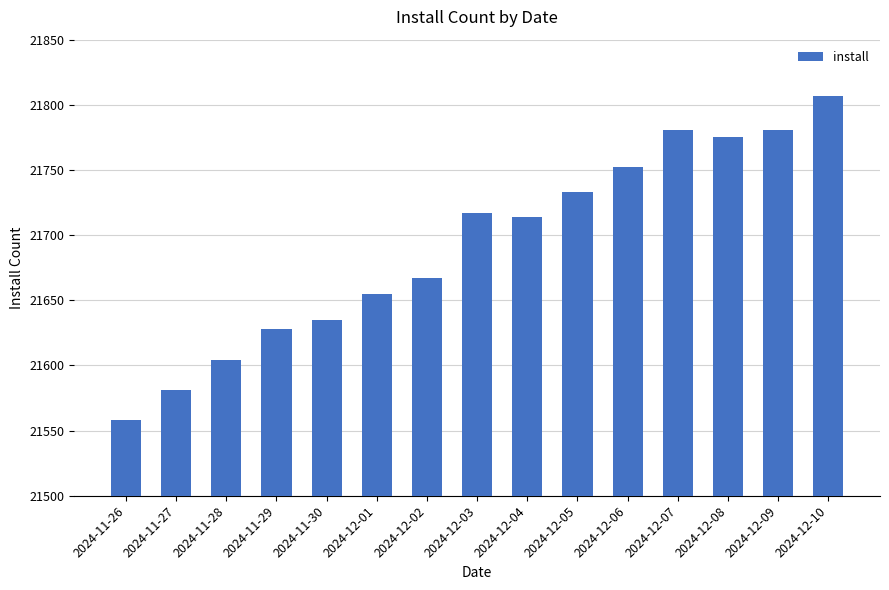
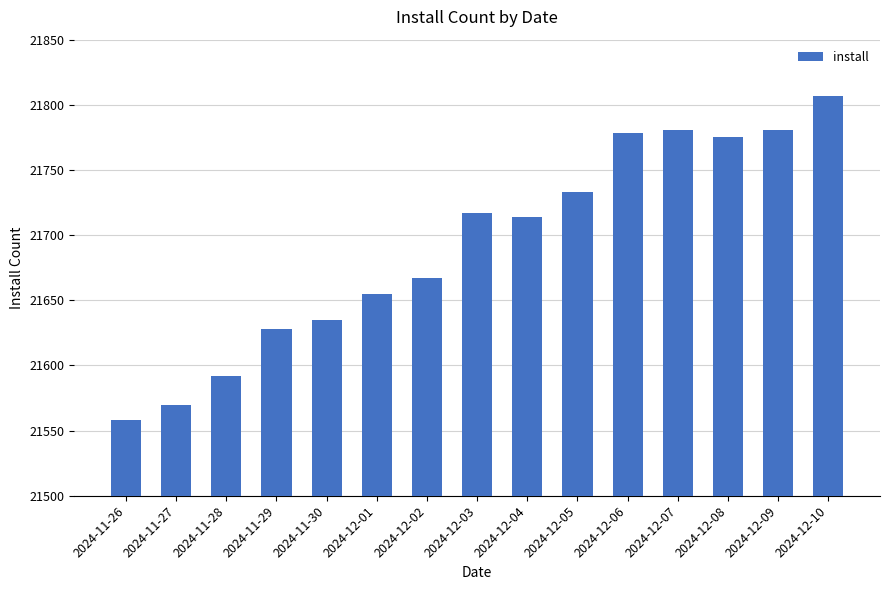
  {
    "2024-11-26": 21558,
-   "2024-11-27": 21581,
-   "2024-11-28": 21604,
+   "2024-11-27": 21570,
+   "2024-11-28": 21592,
    "2024-11-29": 21628,
    "2024-11-30": 21635,
    "2024-12-01": 21655,
    "2024-12-02": 21667,
    "2024-12-03": 21717,
    "2024-12-04": 21714,
    "2024-12-05": 21733,
-   "2024-12-06": 21752,
+   "2024-12-06": 21778,
    "2024-12-07": 21781,
    "2024-12-08": 21775,
    "2024-12-09": 21781,
    "2024-12-10": 21807
  }
